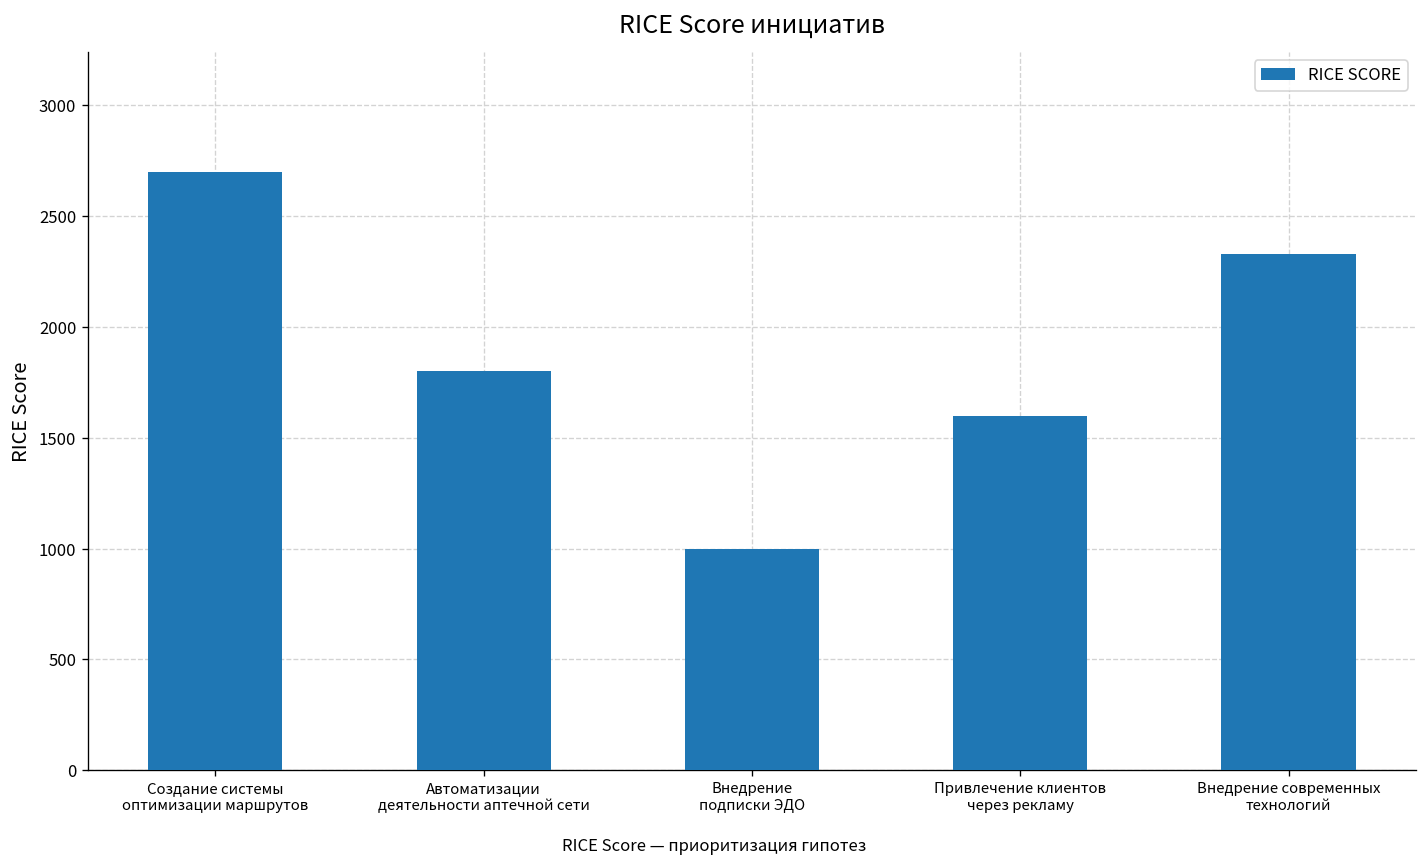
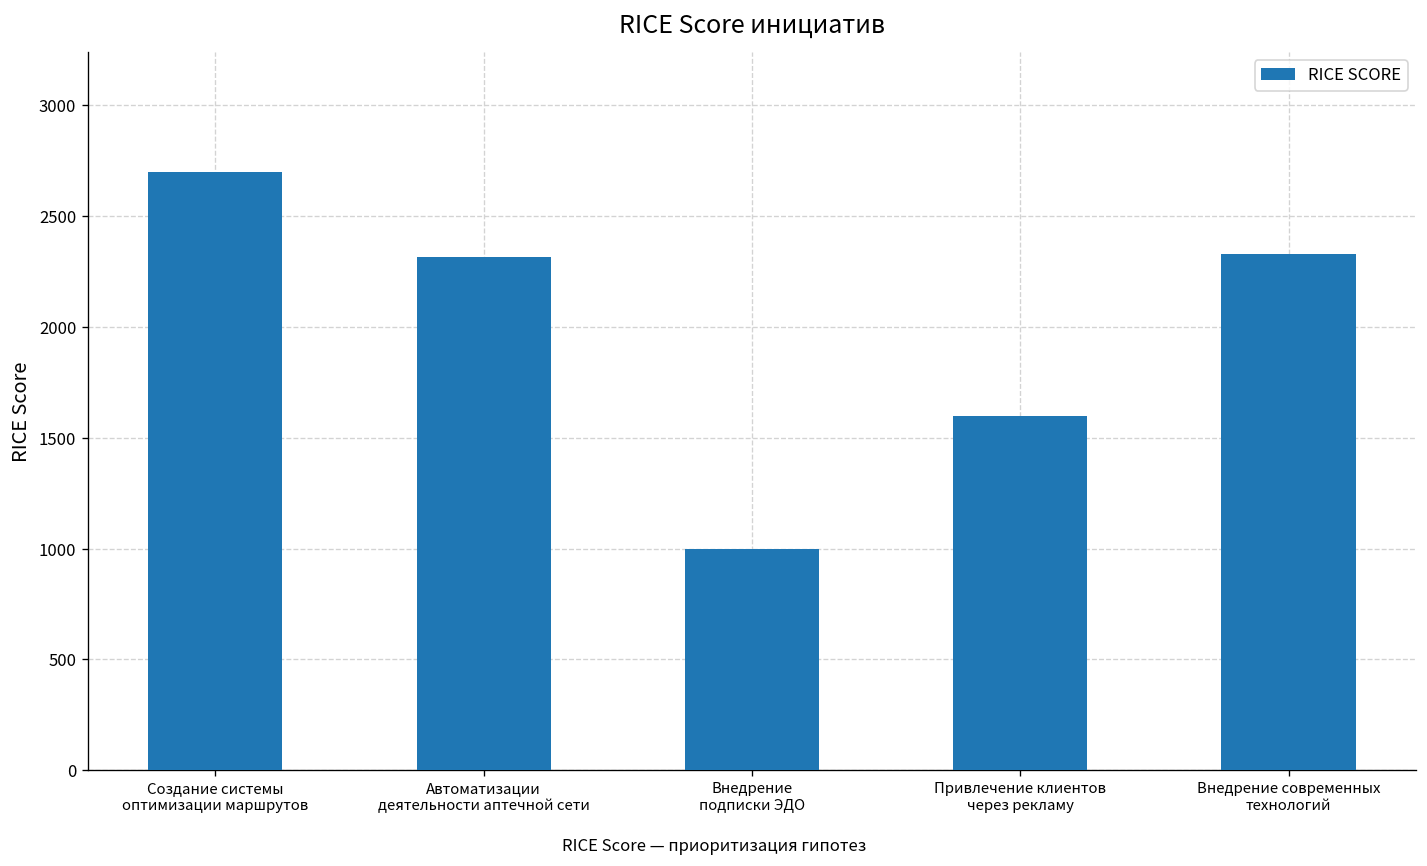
  {
    "Создание системы оптимизации маршрутов": 2700,
-   "Автоматизации деятельности аптечной сети": 1800,
+   "Автоматизации деятельности аптечной сети": 2320,
    "Внедрение подписки ЭДО": 1000,
    "Привлечение клиентов через рекламу": 1600,
    "Внедрение современных технологий": 2330
  }
